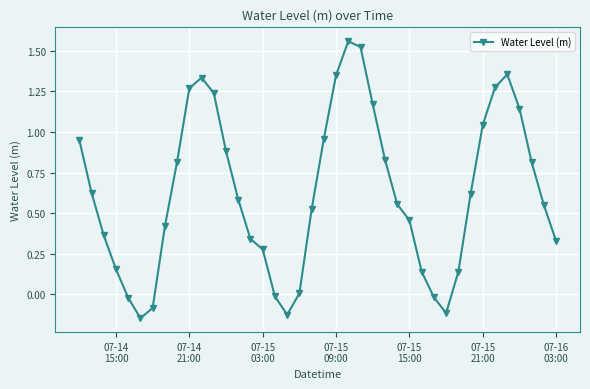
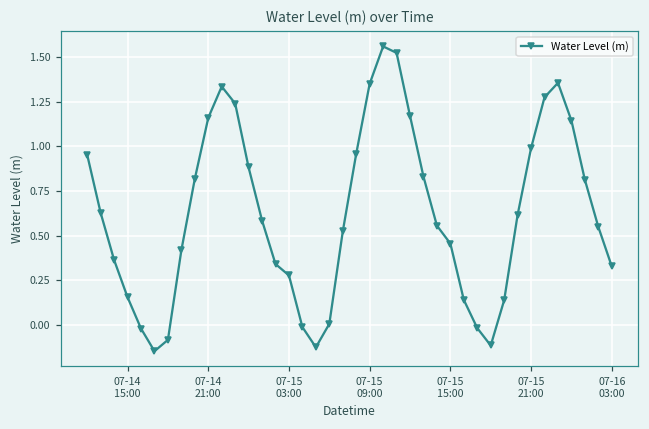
  {
    "07-14 15:00": 0.15,
-   "07-14 21:00": 1.27,
+   "07-14 21:00": 1.16,
    "07-15 03:00": 0.28,
    "07-15 09:00": 1.35,
    "07-15 15:00": 0.46,
-   "07-15 21:00": 1.05,
+   "07-15 21:00": 0.99,
    "07-16 03:00": 0.33
  }
